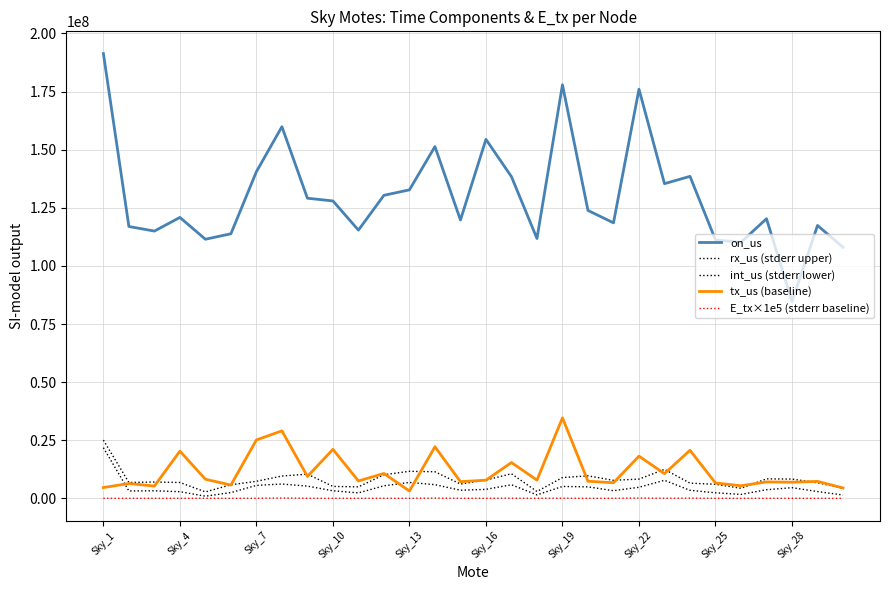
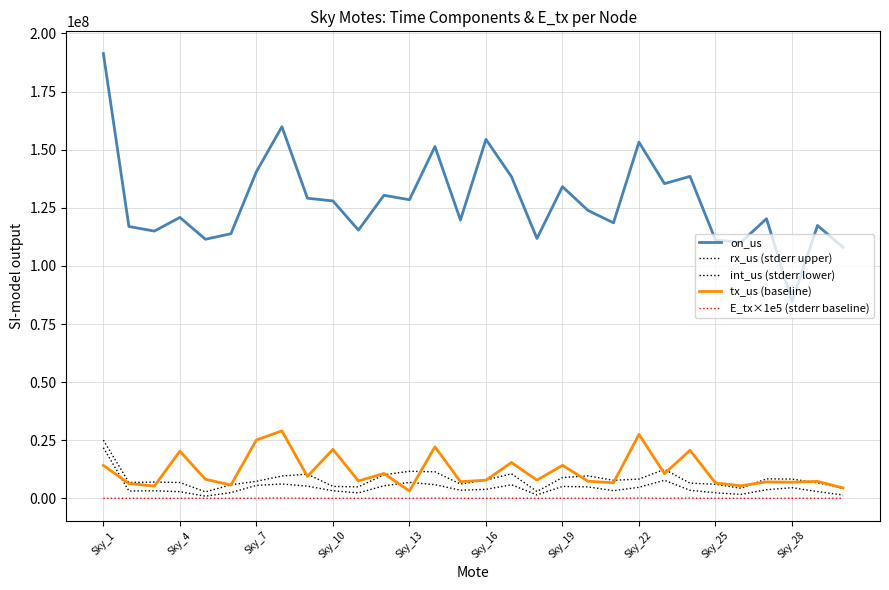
  {
    "on_us": {
      "Sky_1": 191000000,
      "Sky_4": 121000000,
      "Sky_7": 141000000,
      "Sky_10": 128000000,
-     "Sky_13": 133000000,
+     "Sky_13": 128000000,
      "Sky_16": 154000000,
-     "Sky_19": 178000000,
-     "Sky_22": 176000000
+     "Sky_19": 134000000,
+     "Sky_22": 153000000
    },
    "tx_us (baseline)": {
-     "Sky_1": 5000000,
+     "Sky_1": 14000000,
      "Sky_4": 20000000,
      "Sky_7": 25000000,
      "Sky_10": 21000000,
      "Sky_13": 3000000,
-     "Sky_19": 35000000,
-     "Sky_22": 18000000,
+     "Sky_19": 14000000,
+     "Sky_22": 28000000,
      "Sky_28": 7000000
    },
    "E_tx×1e5 (stderr baseline)": {
      "Sky_1": 0,
      "Sky_4": 0,
      "Sky_7": 0,
      "Sky_10": 0,
      "Sky_13": 0,
      "Sky_16": 0,
      "Sky_19": 0,
      "Sky_22": 0,
      "Sky_25": 0,
      "Sky_28": 0
    }
  }
